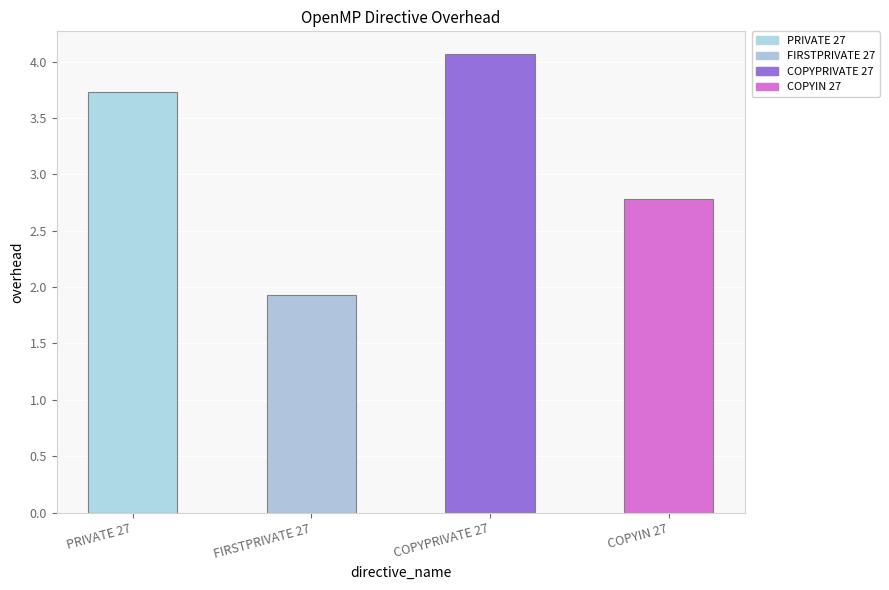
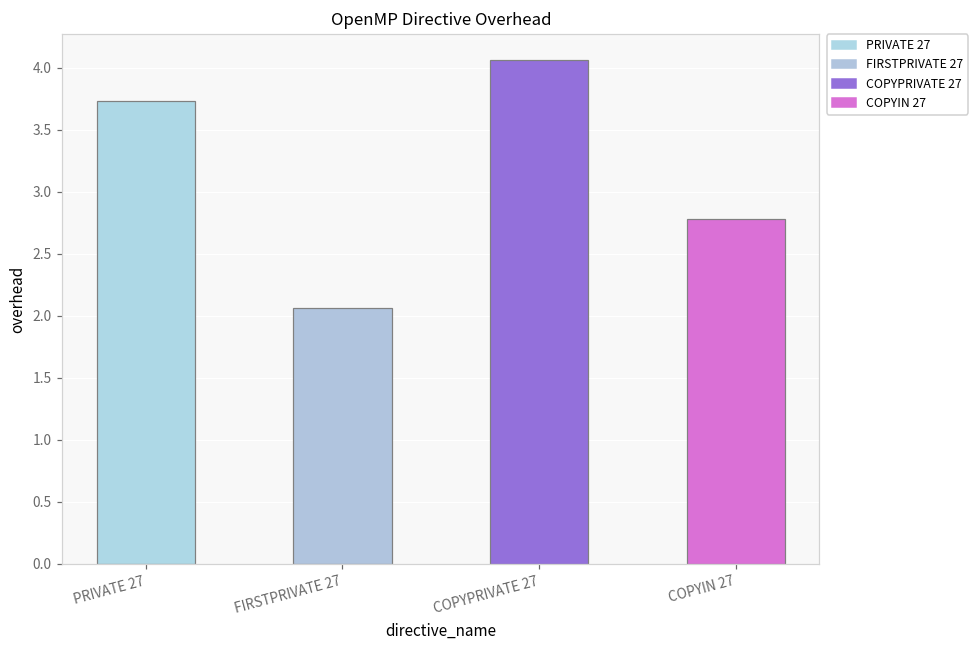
  {
    "PRIVATE 27": 3.74,
-   "FIRSTPRIVATE 27": 1.93,
+   "FIRSTPRIVATE 27": 2.07,
    "COPYPRIVATE 27": 4.07,
    "COPYIN 27": 2.78
  }
